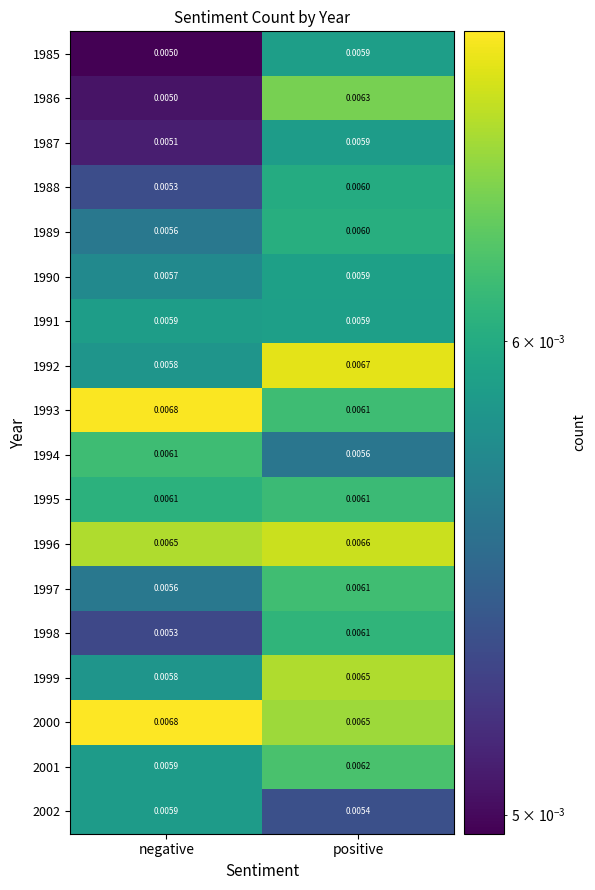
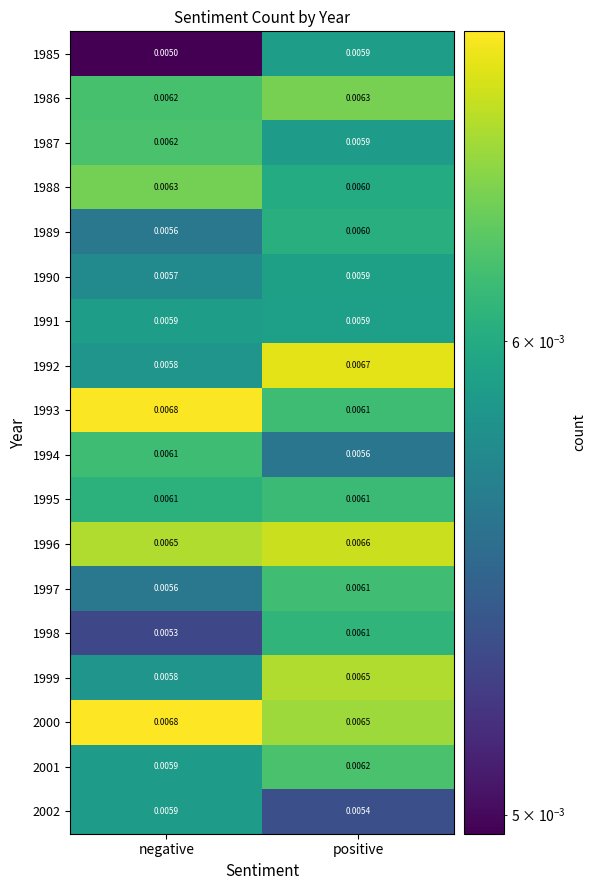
  {
    "1985": {
      "negative": 0.0050,
      "positive": 0.0059
    },
    "1986": {
-     "negative": 0.0050,
+     "negative": 0.0062,
      "positive": 0.0063
    },
    "1987": {
-     "negative": 0.0051,
+     "negative": 0.0062,
      "positive": 0.0059
    },
    "1988": {
-     "negative": 0.0053,
+     "negative": 0.0063,
      "positive": 0.0060
    },
    "1989": {
      "negative": 0.0056,
      "positive": 0.0060
    },
    "1990": {
      "negative": 0.0057,
      "positive": 0.0059
    },
    "1991": {
      "negative": 0.0059,
      "positive": 0.0059
    },
    "1992": {
      "negative": 0.0058,
      "positive": 0.0067
    },
    "1993": {
      "negative": 0.0068,
      "positive": 0.0061
    },
    "1994": {
      "negative": 0.0061,
      "positive": 0.0056
    },
    "1995": {
      "negative": 0.0061,
      "positive": 0.0061
    },
    "1996": {
      "negative": 0.0065,
      "positive": 0.0066
    },
    "1997": {
      "negative": 0.0056,
      "positive": 0.0061
    },
    "1998": {
      "negative": 0.0053,
      "positive": 0.0061
    },
    "1999": {
      "negative": 0.0058,
      "positive": 0.0065
    },
    "2000": {
      "negative": 0.0068,
      "positive": 0.0065
    },
    "2001": {
      "negative": 0.0059,
      "positive": 0.0062
    },
    "2002": {
      "negative": 0.0059,
      "positive": 0.0054
    }
  }
